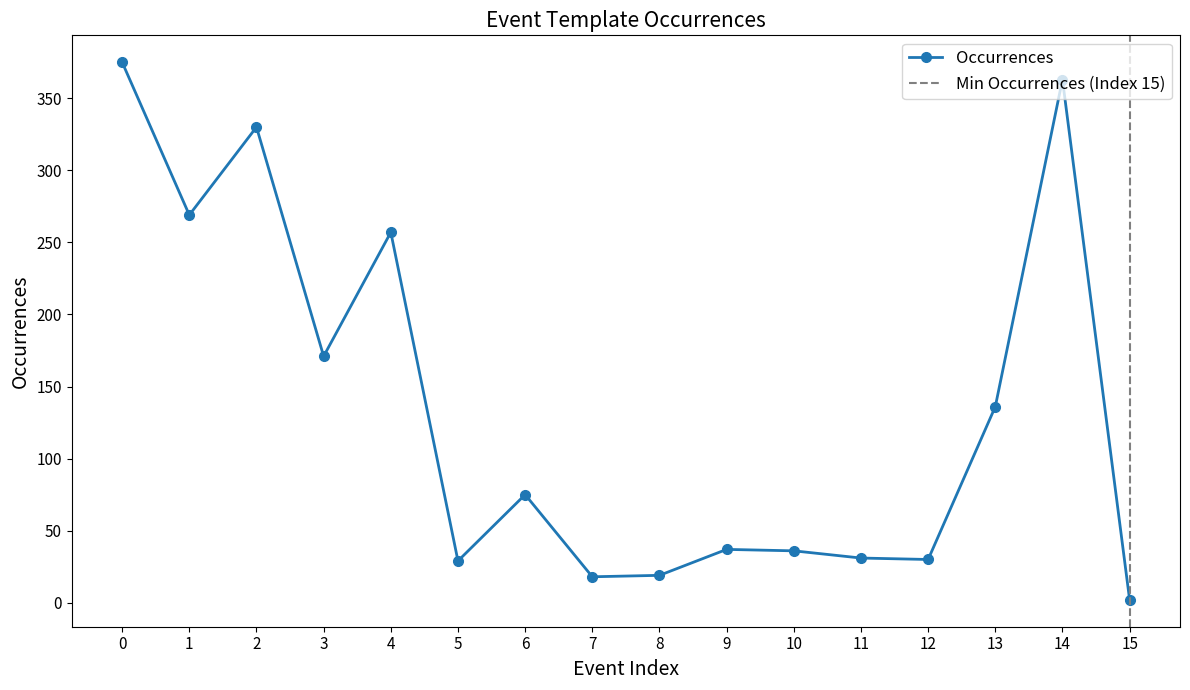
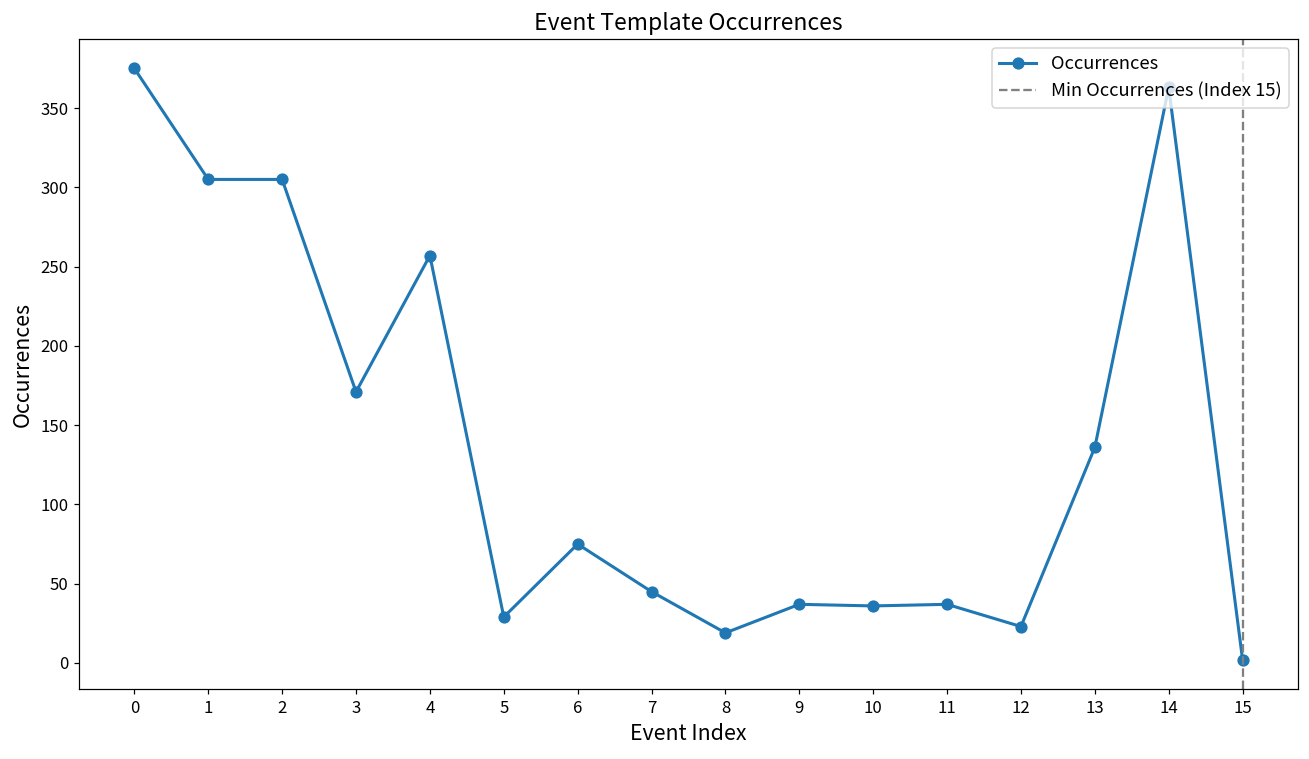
  {
    "0": 375,
-   "1": 269,
-   "2": 330,
+   "1": 305,
+   "2": 305,
    "3": 171,
    "4": 257,
    "5": 29,
    "6": 75,
-   "7": 18,
+   "7": 45,
    "8": 19,
    "9": 37,
    "10": 36,
-   "11": 31,
-   "12": 30,
+   "11": 37,
+   "12": 23,
    "13": 136,
    "15": 2
  }
